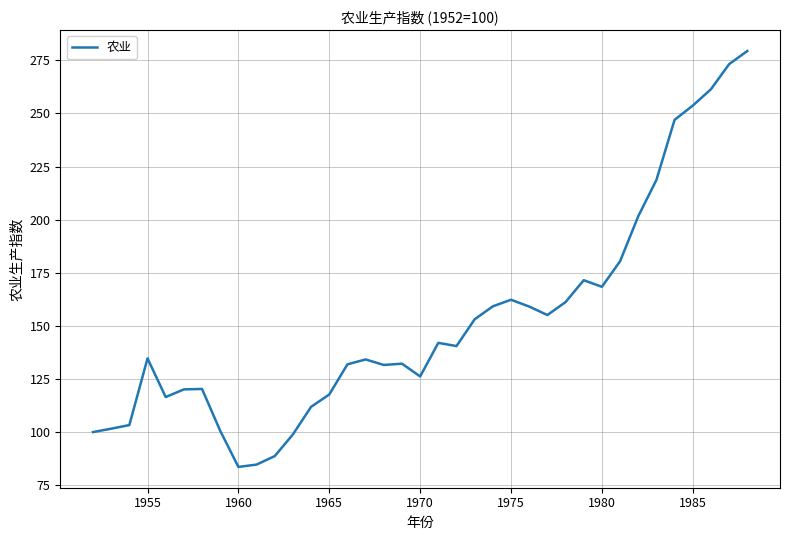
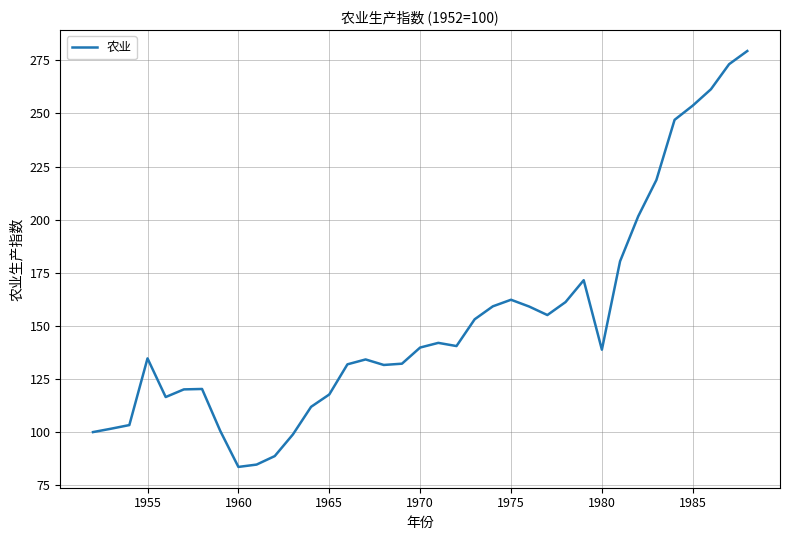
  {
    "1955": 135,
    "1960": 84,
    "1965": 118,
-   "1970": 126,
+   "1970": 140,
    "1975": 162,
-   "1980": 168,
+   "1980": 139,
    "1985": 254
  }
